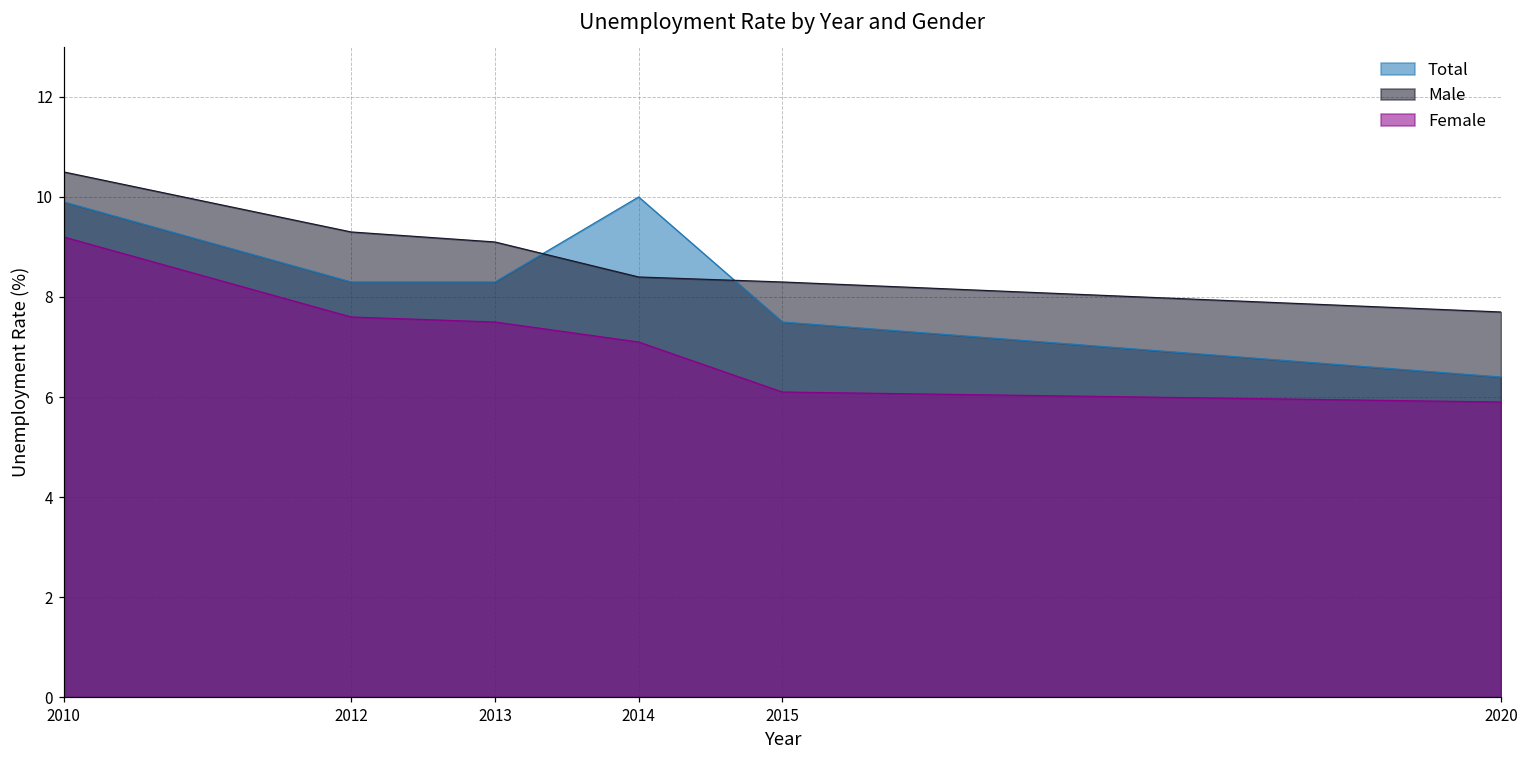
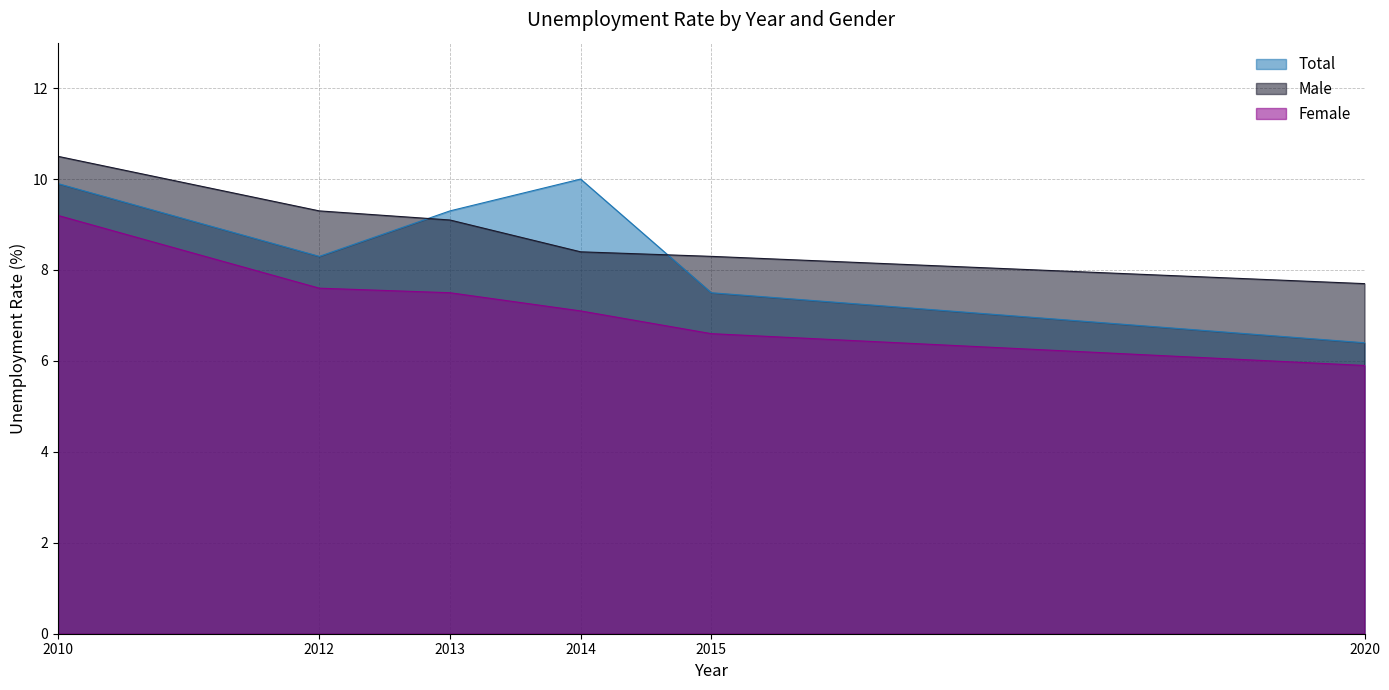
  {
    "Total": {
      "2010": 9.9,
      "2012": 8.3,
-     "2013": 8.3,
+     "2013": 9.3,
      "2014": 10.0,
      "2015": 7.5,
      "2020": 6.4
    },
    "Male": {
      "2010": 10.5,
      "2012": 9.3,
      "2013": 9.1,
      "2014": 8.4,
      "2015": 8.3,
      "2020": 7.7
    },
    "Female": {
      "2010": 9.2,
      "2012": 7.6,
      "2013": 7.5,
      "2014": 7.1,
-     "2015": 6.1,
+     "2015": 6.6,
      "2020": 5.9
    }
  }
